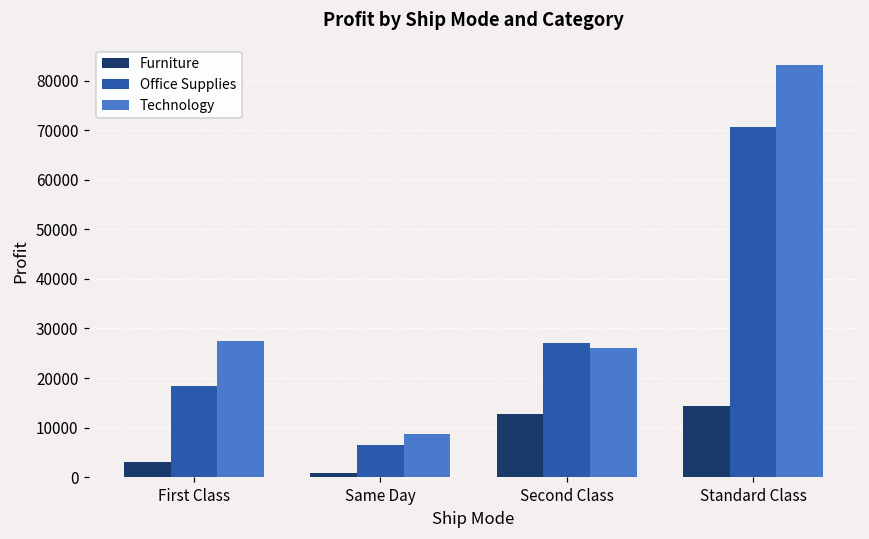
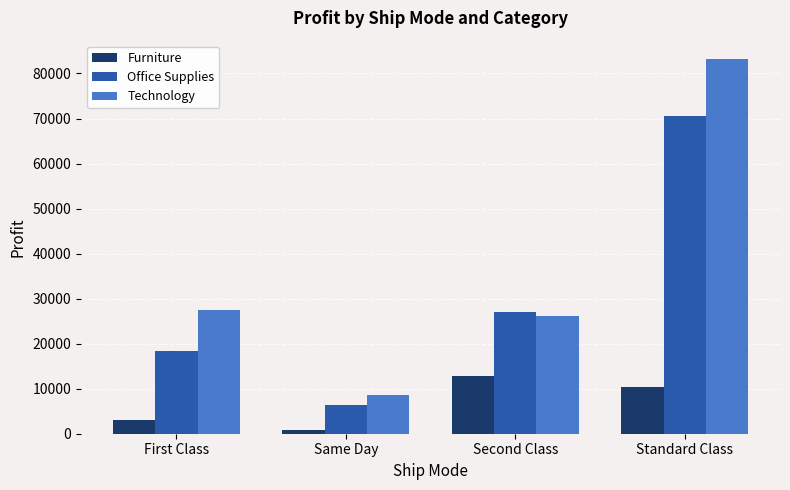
  {
    "Furniture": {
      "First Class": 3000,
      "Same Day": 1000,
      "Second Class": 13000,
-     "Standard Class": 14000
+     "Standard Class": 10000
    }
  }
